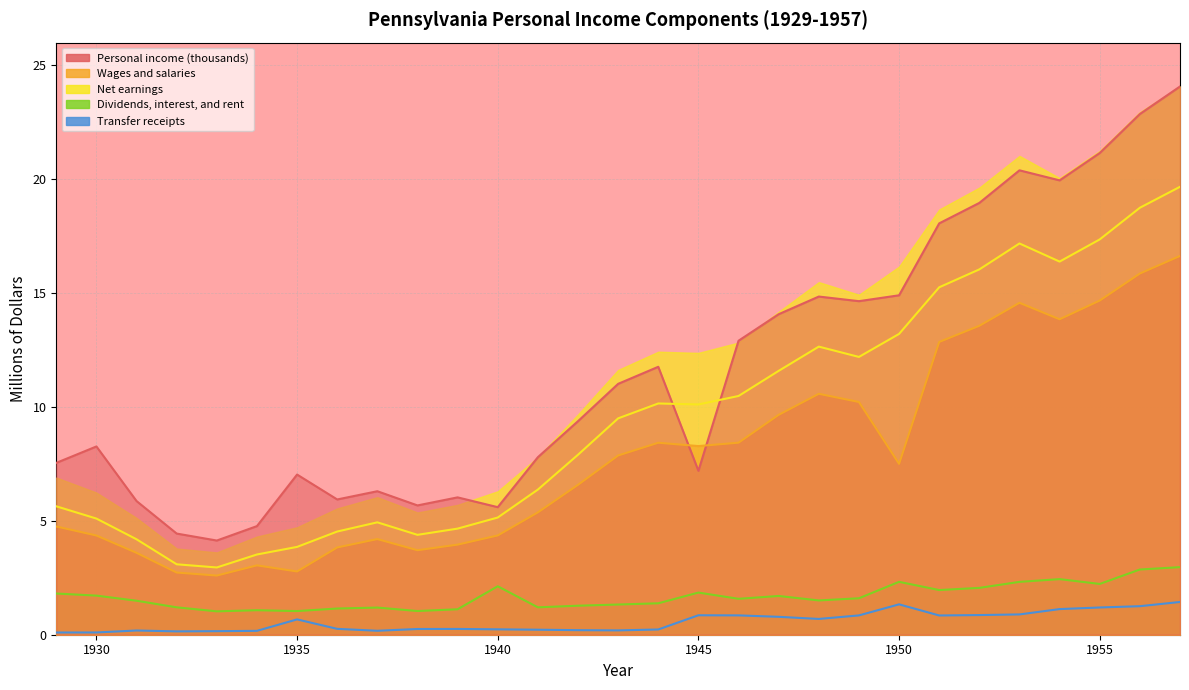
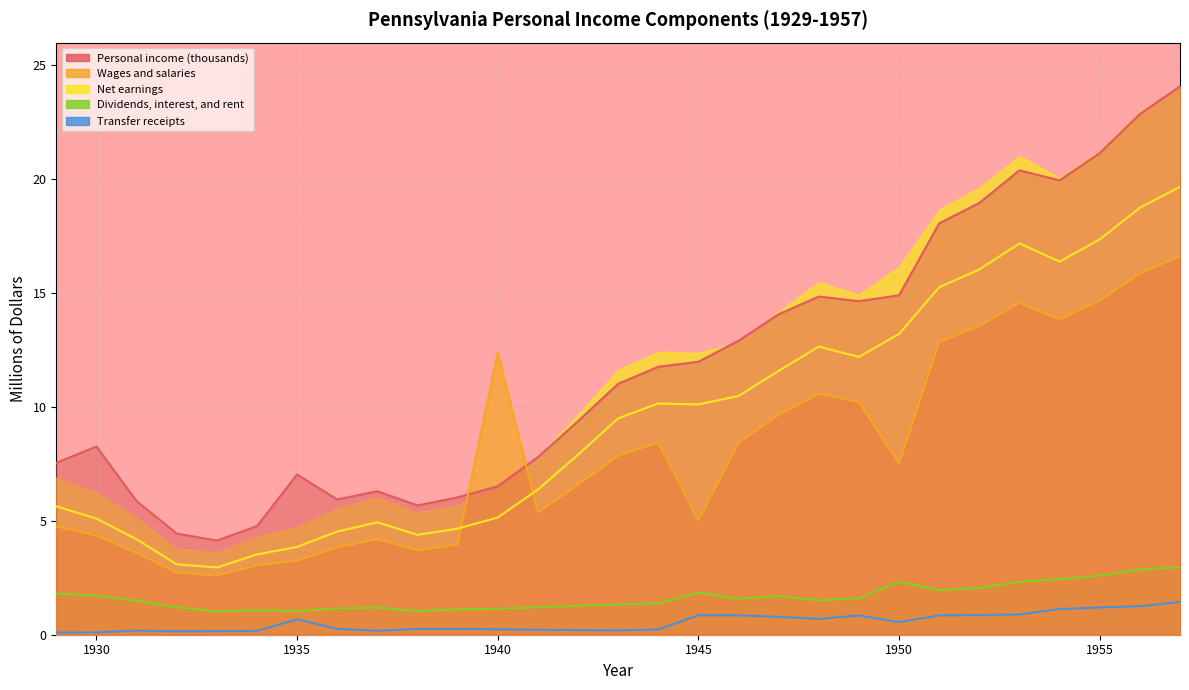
  {
    "Transfer receipts": {
      "1930": 0.1,
      "1935": 0.7,
      "1940": 0.2,
      "1945": 0.9,
-     "1950": 1.3,
+     "1950": 0.6,
      "1955": 1.2
    },
    "Dividends, interest, and rent": {
      "1930": 1.7,
      "1935": 1.0,
-     "1940": 2.1,
+     "1940": 1.1,
      "1945": 1.9,
      "1950": 2.3,
-     "1955": 2.2
+     "1955": 2.6
    },
    "Wages and salaries": {
      "1930": 4.4,
-     "1935": 2.8,
-     "1940": 4.4,
-     "1945": 8.3,
+     "1935": 3.3,
+     "1940": 12.4,
+     "1945": 5.0,
      "1950": 7.5,
      "1955": 14.7
    },
    "Personal income (thousands)": {
      "1930": 8.3,
      "1935": 7.0,
-     "1940": 5.6,
-     "1945": 7.2,
+     "1940": 6.5,
+     "1945": 12.0,
      "1950": 14.9
    }
  }
